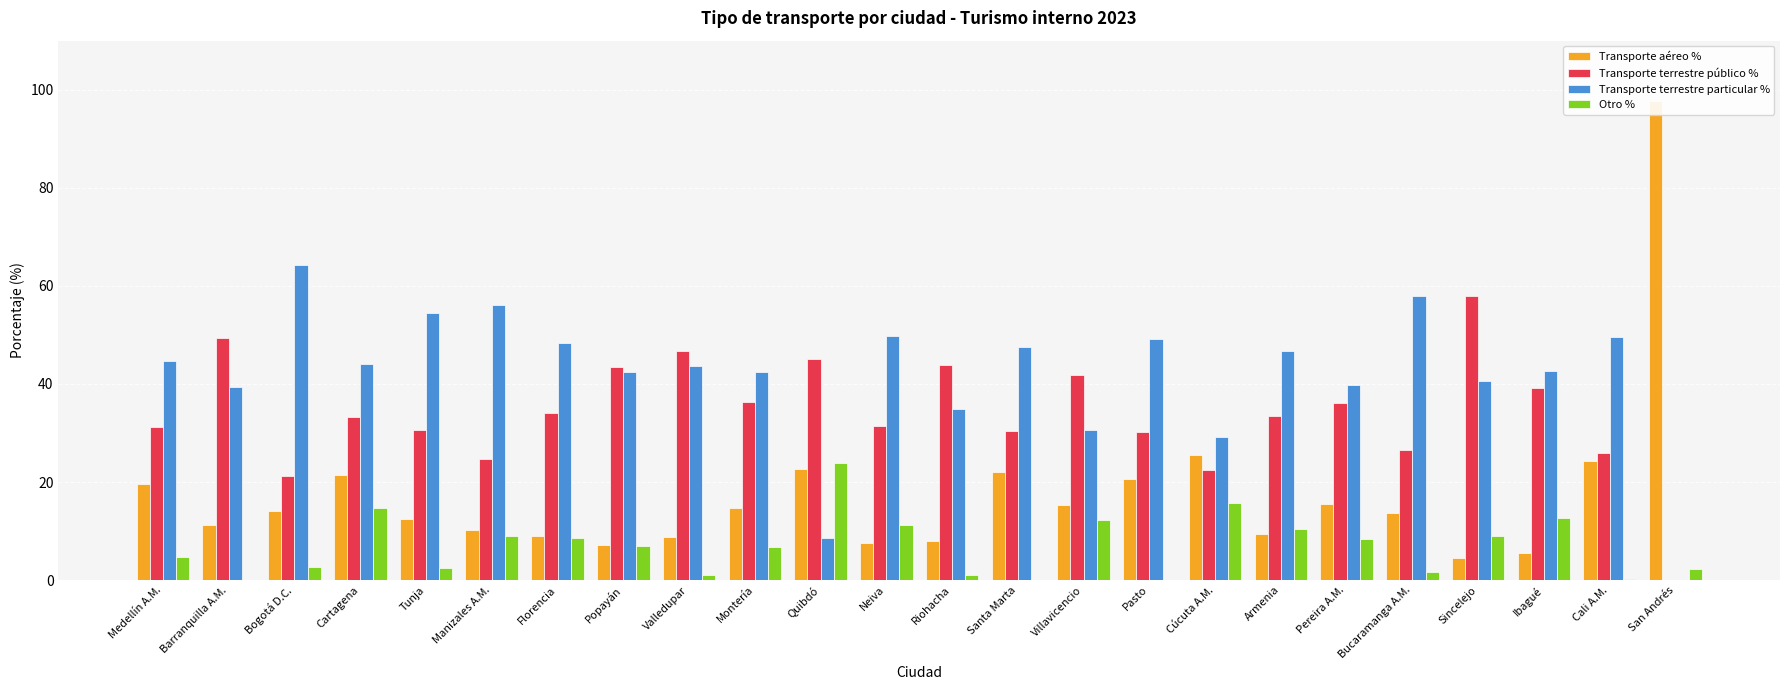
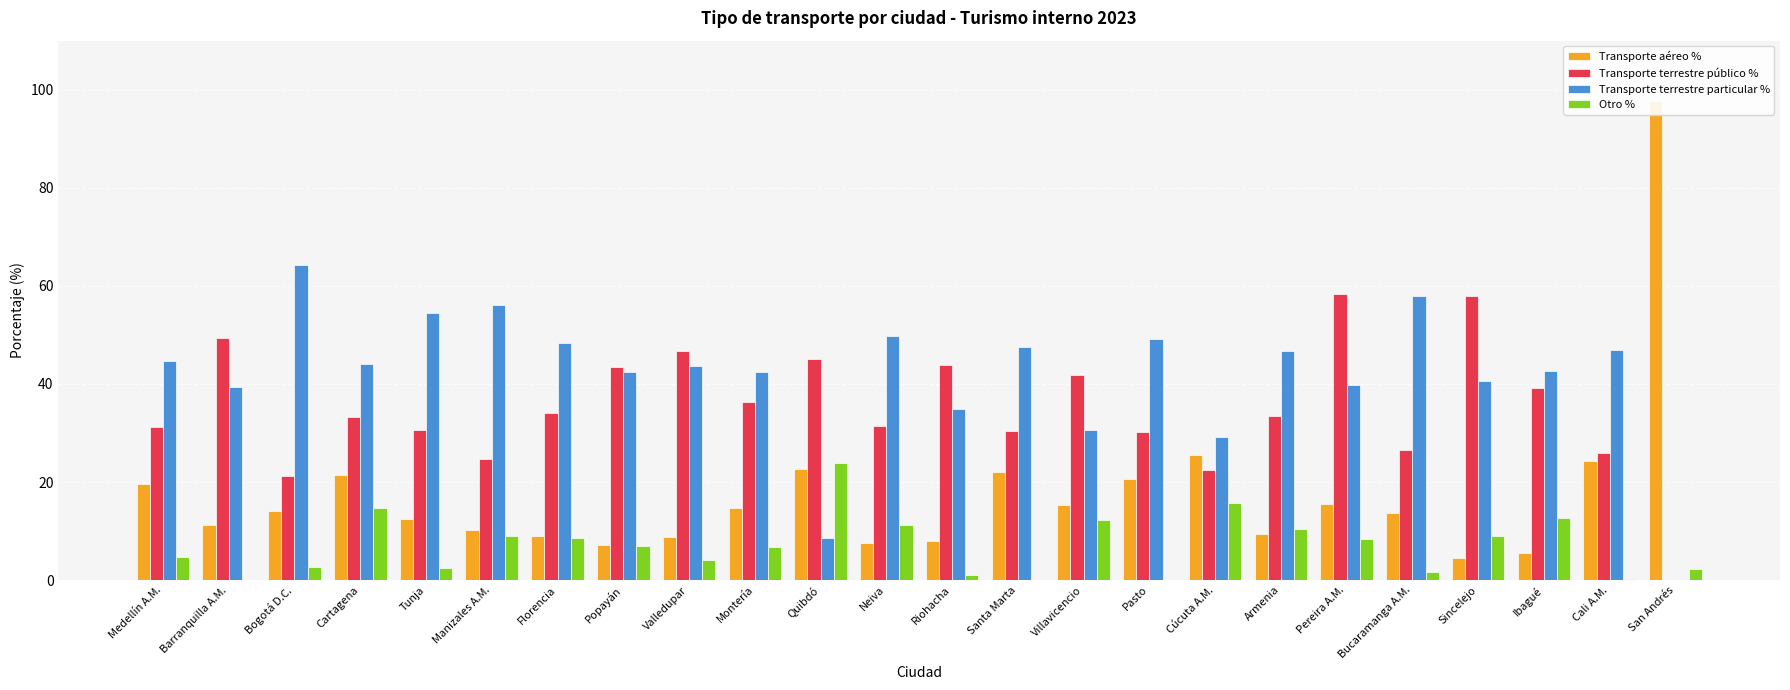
  {
    "Transporte aéreo %": {
      "Medellín A.M.": 20,
      "Barranquilla A.M.": 11,
      "Bogotá D.C.": 14,
      "Cartagena": 22,
      "Tunja": 13,
      "Manizales A.M.": 10,
      "Florencia": 9,
      "Popayán": 7,
      "Valledupar": 9,
      "Montería": 15,
      "Quibdó": 23,
      "Neiva": 8,
      "Riohacha": 8,
      "Santa Marta": 22,
      "Villavicencio": 15,
      "Pasto": 21,
      "Cúcuta A.M.": 26,
      "Armenia": 9,
      "Pereira A.M.": 16,
      "Bucaramanga A.M.": 14,
      "Sincelejo": 4,
      "Ibagué": 6,
      "Cali A.M.": 24
    },
    "Transporte terrestre público %": {
      "Medellín A.M.": 31,
      "Barranquilla A.M.": 49,
      "Bogotá D.C.": 21,
      "Cartagena": 33,
      "Tunja": 31,
      "Manizales A.M.": 25,
      "Florencia": 34,
      "Popayán": 43,
      "Valledupar": 47,
      "Montería": 36,
      "Quibdó": 45,
      "Neiva": 31,
      "Riohacha": 44,
      "Santa Marta": 30,
      "Villavicencio": 42,
      "Pasto": 30,
      "Cúcuta A.M.": 22,
      "Armenia": 34,
-     "Pereira A.M.": 36,
+     "Pereira A.M.": 58,
      "Bucaramanga A.M.": 27,
      "Sincelejo": 58,
      "Ibagué": 39,
      "Cali A.M.": 26,
      "San Andrés": 0
    },
    "Transporte terrestre particular %": {
      "Medellín A.M.": 45,
      "Barranquilla A.M.": 39,
      "Bogotá D.C.": 64,
      "Cartagena": 44,
      "Tunja": 54,
      "Manizales A.M.": 56,
      "Florencia": 48,
      "Popayán": 42,
      "Valledupar": 44,
      "Montería": 42,
      "Quibdó": 9,
      "Neiva": 50,
      "Riohacha": 35,
      "Santa Marta": 48,
      "Villavicencio": 31,
      "Pasto": 49,
      "Cúcuta A.M.": 29,
      "Armenia": 47,
      "Pereira A.M.": 40,
      "Bucaramanga A.M.": 58,
      "Sincelejo": 41,
      "Ibagué": 43,
-     "Cali A.M.": 50,
+     "Cali A.M.": 47,
      "San Andrés": 0
    },
    "Otro %": {
      "Medellín A.M.": 5,
      "Barranquilla A.M.": 0,
      "Bogotá D.C.": 3,
      "Cartagena": 15,
      "Tunja": 2,
      "Manizales A.M.": 9,
      "Florencia": 9,
      "Popayán": 7,
-     "Valledupar": 1,
+     "Valledupar": 4,
      "Montería": 7,
      "Quibdó": 24,
      "Neiva": 11,
      "Riohacha": 1,
      "Santa Marta": 0,
      "Villavicencio": 12,
      "Pasto": 0,
      "Cúcuta A.M.": 16,
      "Armenia": 10,
      "Pereira A.M.": 8,
      "Bucaramanga A.M.": 2,
      "Sincelejo": 9,
      "Ibagué": 13,
      "San Andrés": 2
    }
  }
